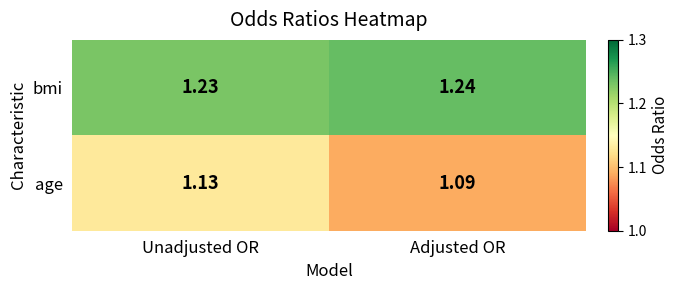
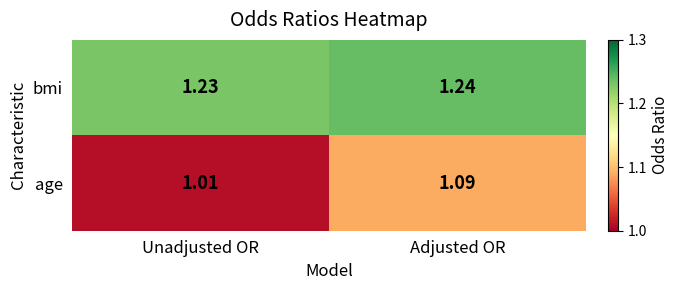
  {
    "bmi": {
      "Unadjusted OR": 1.23,
      "Adjusted OR": 1.24
    },
    "age": {
-     "Unadjusted OR": 1.13,
+     "Unadjusted OR": 1.01,
      "Adjusted OR": 1.09
    }
  }
